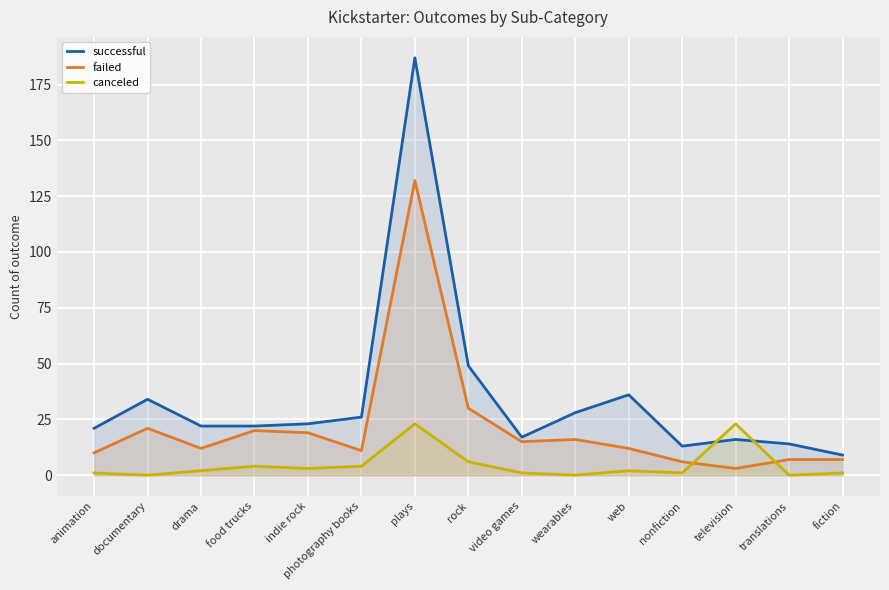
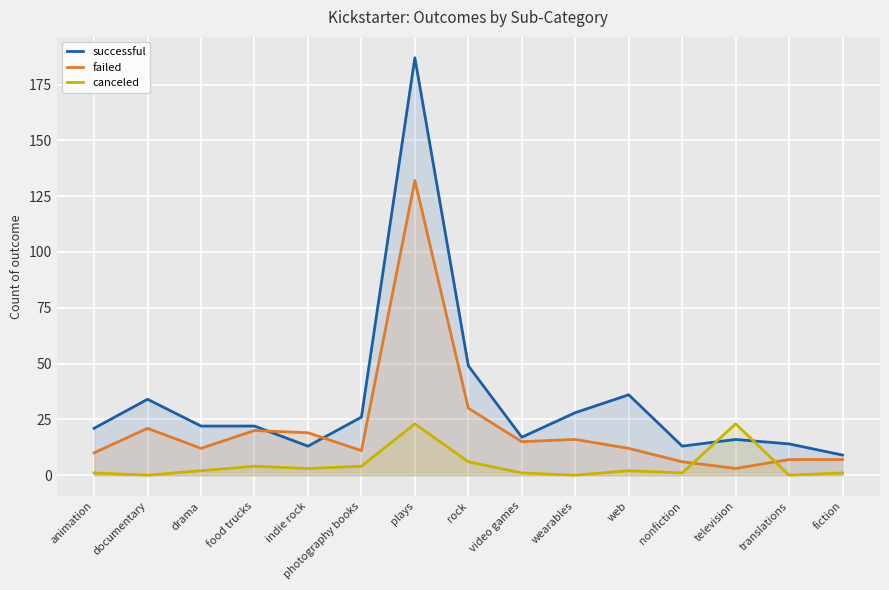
  {
    "successful": {
      "animation": 21,
      "documentary": 34,
      "drama": 22,
      "food trucks": 22,
-     "indie rock": 23,
+     "indie rock": 13,
      "photography books": 26,
      "plays": 187,
      "rock": 49,
      "video games": 17,
      "wearables": 28,
      "web": 36,
      "nonfiction": 13,
      "television": 16,
      "translations": 14,
      "fiction": 9
    },
    "failed": {
      "animation": 10,
      "documentary": 21,
      "drama": 12,
      "food trucks": 20,
      "indie rock": 19,
      "photography books": 11,
      "plays": 132,
      "rock": 30,
      "video games": 15,
      "wearables": 16,
      "web": 12,
      "nonfiction": 6,
      "television": 3,
      "translations": 7,
      "fiction": 7
    },
    "canceled": {
      "animation": 1,
      "documentary": 0,
      "drama": 2,
      "food trucks": 4,
      "indie rock": 3,
      "photography books": 4,
      "plays": 23,
      "rock": 6,
      "video games": 1,
      "wearables": 0,
      "web": 2,
      "nonfiction": 1,
      "television": 23,
      "translations": 0,
      "fiction": 1
    }
  }
